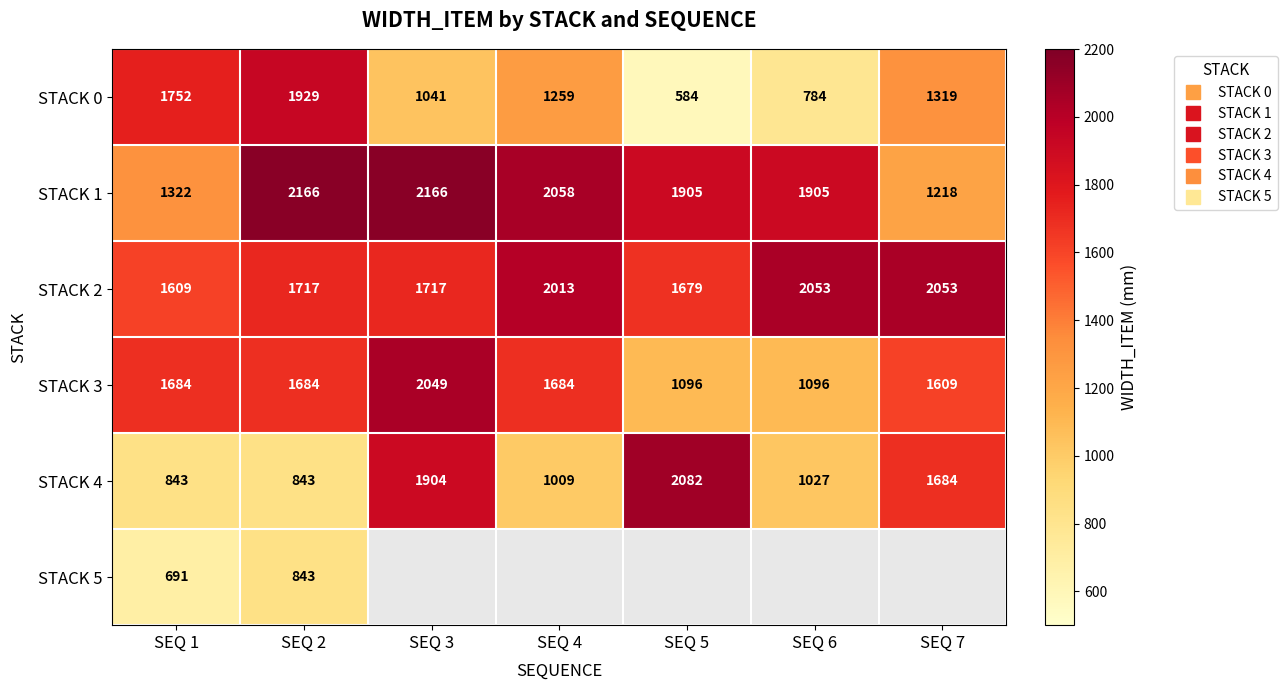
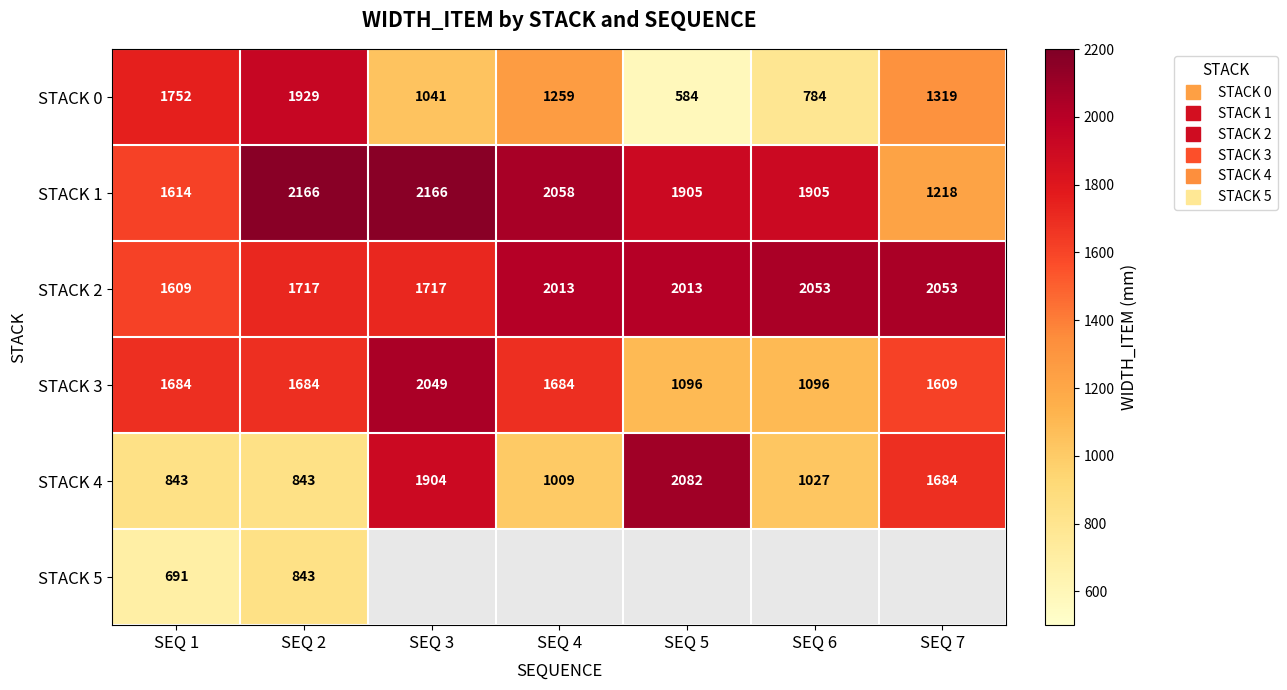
  {
    "STACK 0": {
      "SEQ 1": 1752,
      "SEQ 2": 1929,
      "SEQ 3": 1041,
      "SEQ 4": 1259,
      "SEQ 5": 584,
      "SEQ 6": 784,
      "SEQ 7": 1319
    },
    "STACK 1": {
-     "SEQ 1": 1322,
+     "SEQ 1": 1614,
      "SEQ 2": 2166,
      "SEQ 3": 2166,
      "SEQ 4": 2058,
      "SEQ 5": 1905,
      "SEQ 6": 1905,
      "SEQ 7": 1218
    },
    "STACK 2": {
      "SEQ 1": 1609,
      "SEQ 2": 1717,
      "SEQ 3": 1717,
      "SEQ 4": 2013,
-     "SEQ 5": 1679,
+     "SEQ 5": 2013,
      "SEQ 6": 2053,
      "SEQ 7": 2053
    },
    "STACK 3": {
      "SEQ 1": 1684,
      "SEQ 2": 1684,
      "SEQ 3": 2049,
      "SEQ 4": 1684,
      "SEQ 5": 1096,
      "SEQ 6": 1096,
      "SEQ 7": 1609
    },
    "STACK 4": {
      "SEQ 1": 843,
      "SEQ 2": 843,
      "SEQ 3": 1904,
      "SEQ 4": 1009,
      "SEQ 5": 2082,
      "SEQ 6": 1027,
      "SEQ 7": 1684
    },
    "STACK 5": {
      "SEQ 1": 691,
      "SEQ 2": 843
    }
  }
